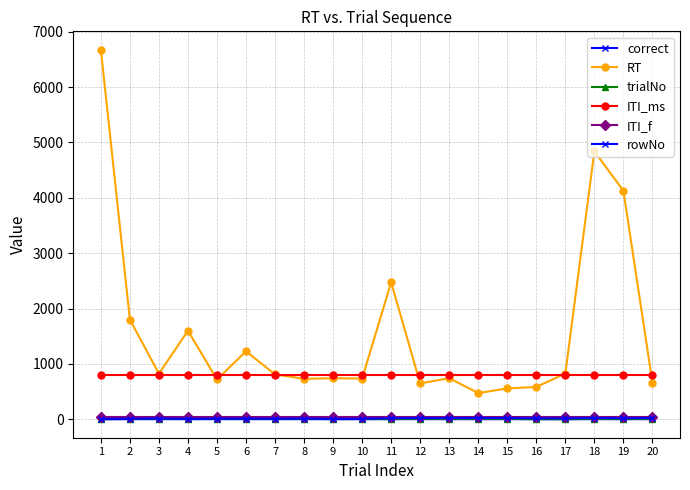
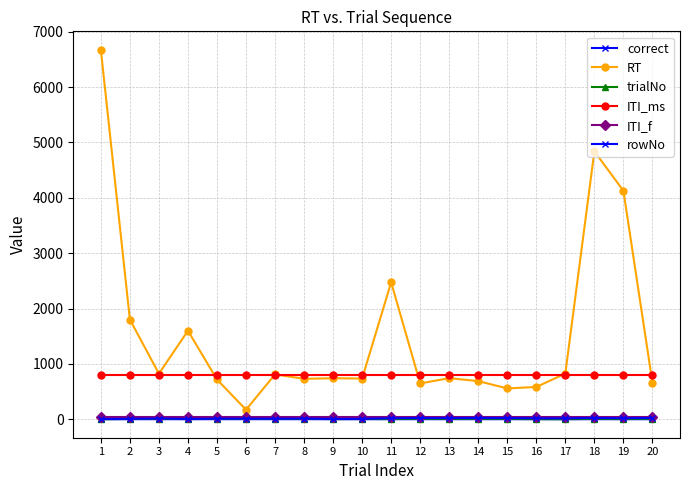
  {
    "RT": {
      "1": 6700,
      "2": 1800,
      "4": 1600,
      "5": 700,
-     "6": 1200,
+     "6": 200,
      "8": 700,
      "9": 700,
      "10": 700,
      "11": 2500,
      "12": 600,
      "13": 700,
-     "14": 500,
+     "14": 700,
      "15": 600,
      "16": 600,
      "19": 4100,
      "20": 700
    },
    "ITI_ms": {
      "1": 800,
      "2": 800,
      "4": 800,
      "5": 800,
      "6": 800,
      "8": 800,
      "9": 800,
      "10": 800,
      "11": 800,
      "12": 800,
      "13": 800,
      "14": 800,
      "15": 800,
      "16": 800,
      "18": 800,
      "19": 800,
      "20": 800
    }
  }
